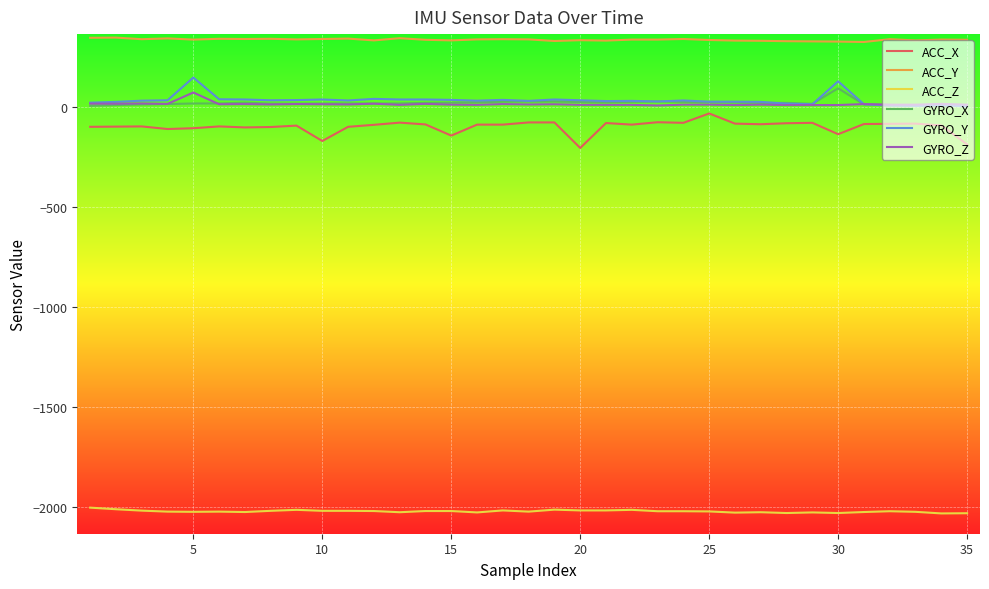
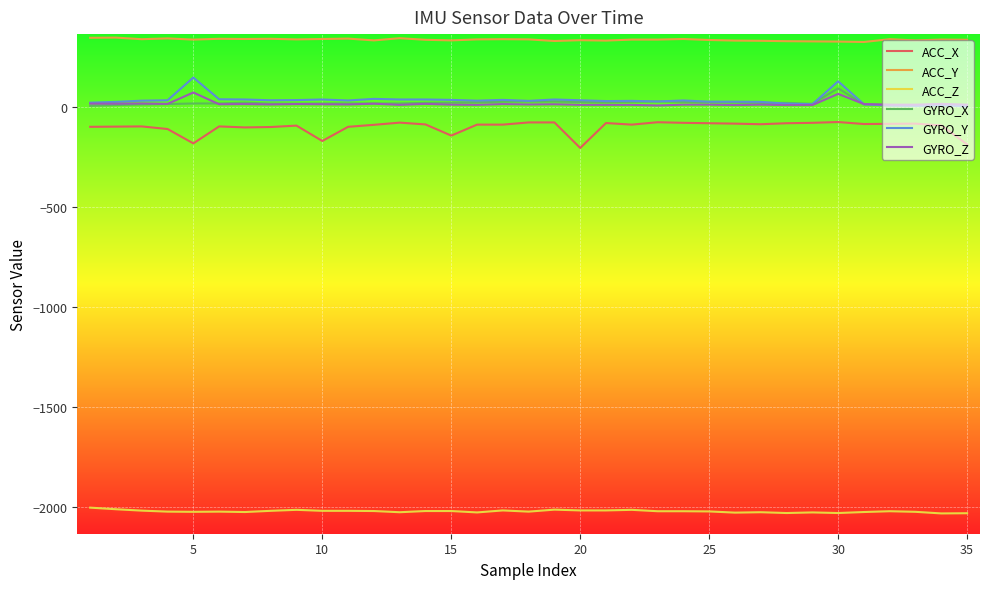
  {
    "ACC_X": {
-     "5": -100,
+     "5": -180,
      "10": -170,
      "15": -140,
      "20": -200,
-     "25": -30,
-     "30": -130
+     "25": -80,
+     "30": -70
    },
    "GYRO_X": {
      "5": 20,
      "30": 100
    },
    "GYRO_Y": {
      "5": 150,
      "10": 40,
      "15": 40,
      "30": 130
    },
    "GYRO_Z": {
      "5": 80,
      "20": 10,
-     "30": 10
+     "30": 70
    }
  }
